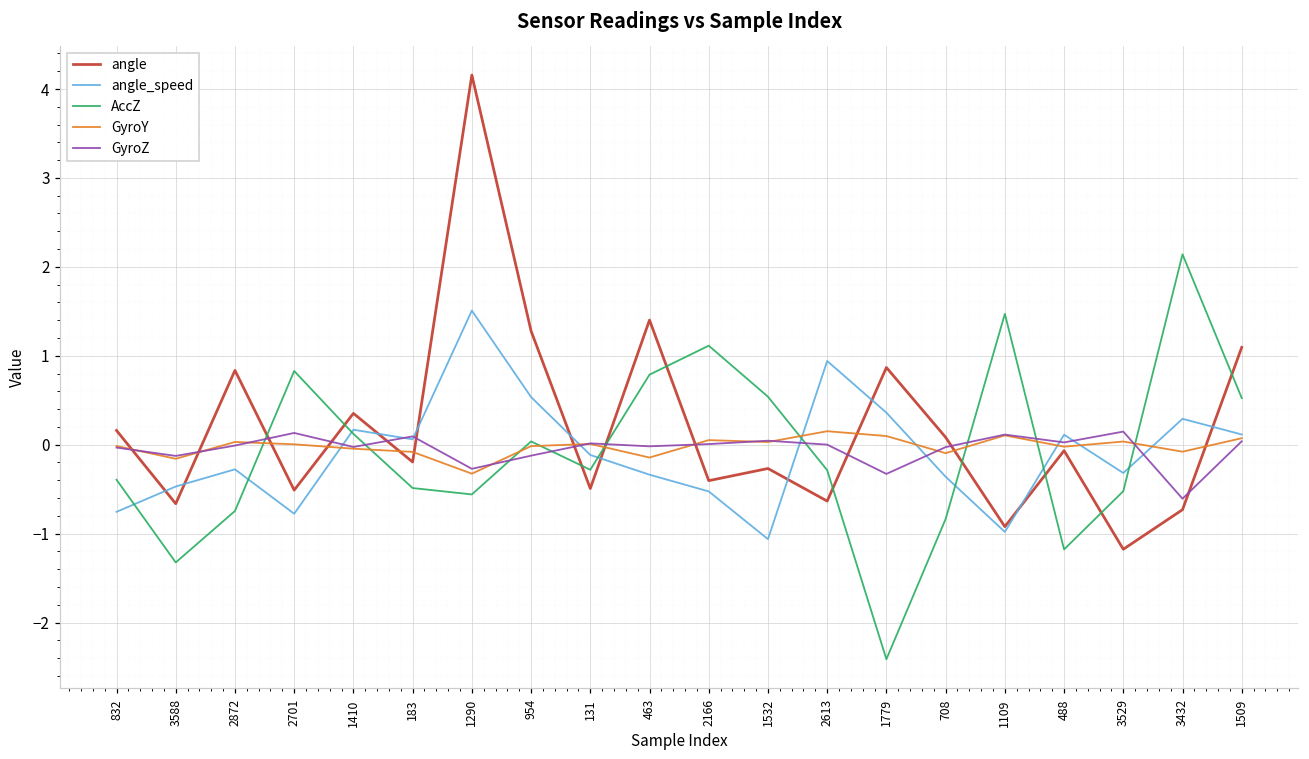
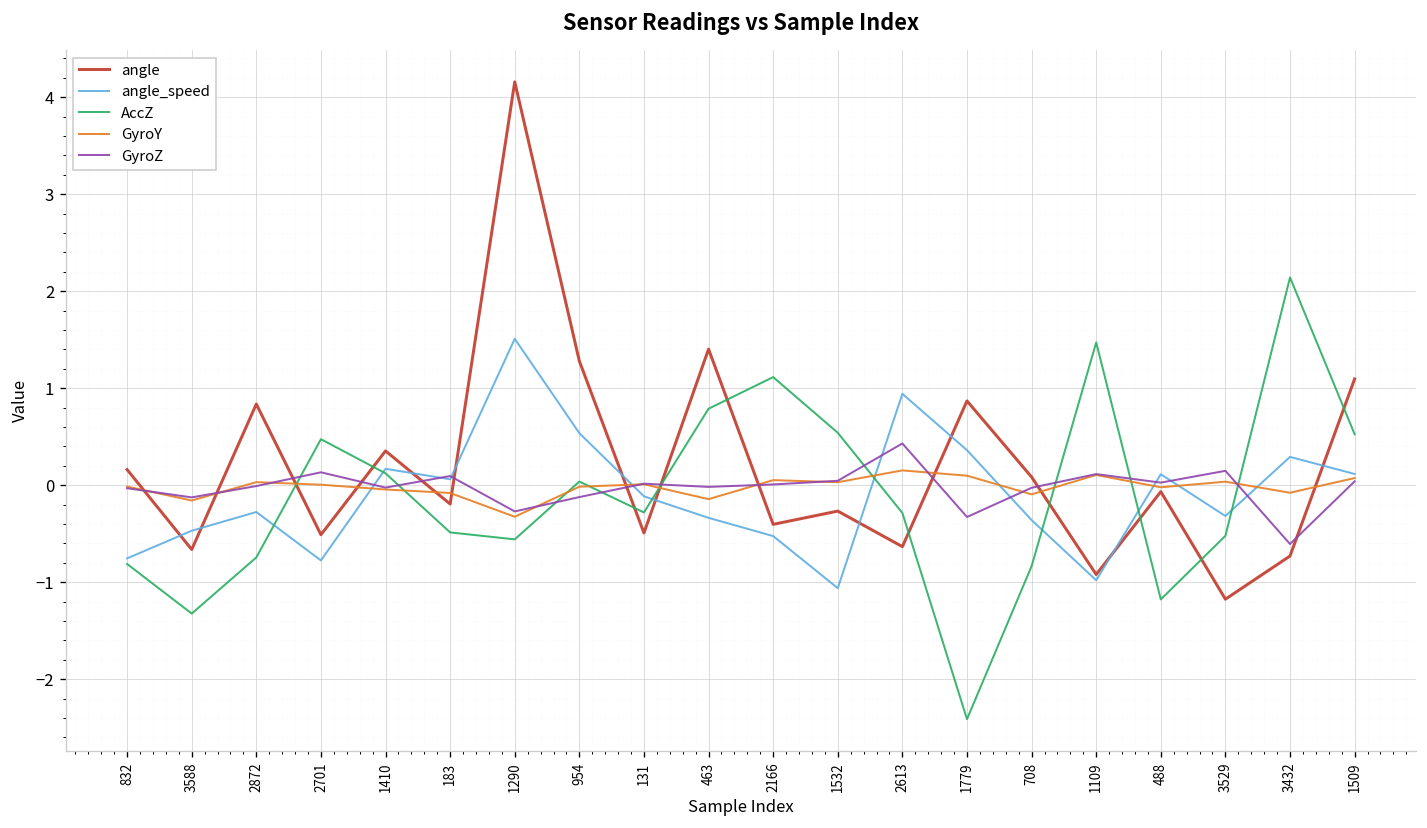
  {
    "angle": {
      "832": 0.2,
      "3588": -0.7,
      "2872": 0.8,
      "2701": -0.5,
      "1410": 0.4,
      "183": -0.2,
      "1290": 4.2,
      "954": 1.3,
      "131": -0.5,
      "463": 1.4,
      "2166": -0.4,
      "1532": -0.3,
      "2613": -0.6,
      "1779": 0.9,
      "708": 0.1,
      "1109": -0.9,
      "488": -0.1,
      "3529": -1.2,
      "3432": -0.7,
      "1509": 1.1
    },
    "angle_speed": {
      "832": -0.8,
      "3588": -0.5,
      "2872": -0.3,
      "2701": -0.8,
      "1410": 0.2,
      "183": 0.1,
      "1290": 1.5,
      "954": 0.5,
      "131": -0.1,
      "463": -0.3,
      "2166": -0.5,
      "1532": -1.1,
      "2613": 0.9,
      "1779": 0.4,
      "708": -0.4,
      "1109": -1.0,
      "488": 0.1,
      "3529": -0.3,
      "3432": 0.3,
      "1509": 0.1
    },
    "AccZ": {
-     "832": -0.4,
+     "832": -0.8,
      "3588": -1.3,
      "2872": -0.7,
-     "2701": 0.8,
+     "2701": 0.5,
      "1410": 0.1,
      "183": -0.5,
      "1290": -0.6,
      "954": 0.0,
      "131": -0.3,
      "463": 0.8,
      "2166": 1.1,
      "1532": 0.5,
      "2613": -0.3,
      "1779": -2.4,
      "708": -0.8,
      "1109": 1.5,
      "488": -1.2,
      "3529": -0.5,
      "3432": 2.1,
      "1509": 0.5
    },
    "GyroY": {
      "3588": -0.2,
      "2872": 0.0,
      "2701": 0.0,
      "183": -0.1,
      "1290": -0.3,
      "954": 0.0,
      "463": -0.1,
      "2166": 0.1,
      "2613": 0.2,
      "1779": 0.1,
      "708": -0.1,
      "488": 0.0,
      "3529": 0.0,
      "3432": -0.1,
      "1509": 0.1
    },
    "GyroZ": {
      "3588": -0.1,
      "2872": 0.0,
      "2701": 0.1,
      "183": 0.1,
      "1290": -0.3,
      "954": -0.1,
      "463": 0.0,
      "2166": 0.0,
-     "2613": 0.0,
+     "2613": 0.4,
      "1779": -0.3,
      "708": 0.0,
      "488": 0.0,
      "3529": 0.1,
      "3432": -0.6,
      "1509": 0.0
    }
  }
